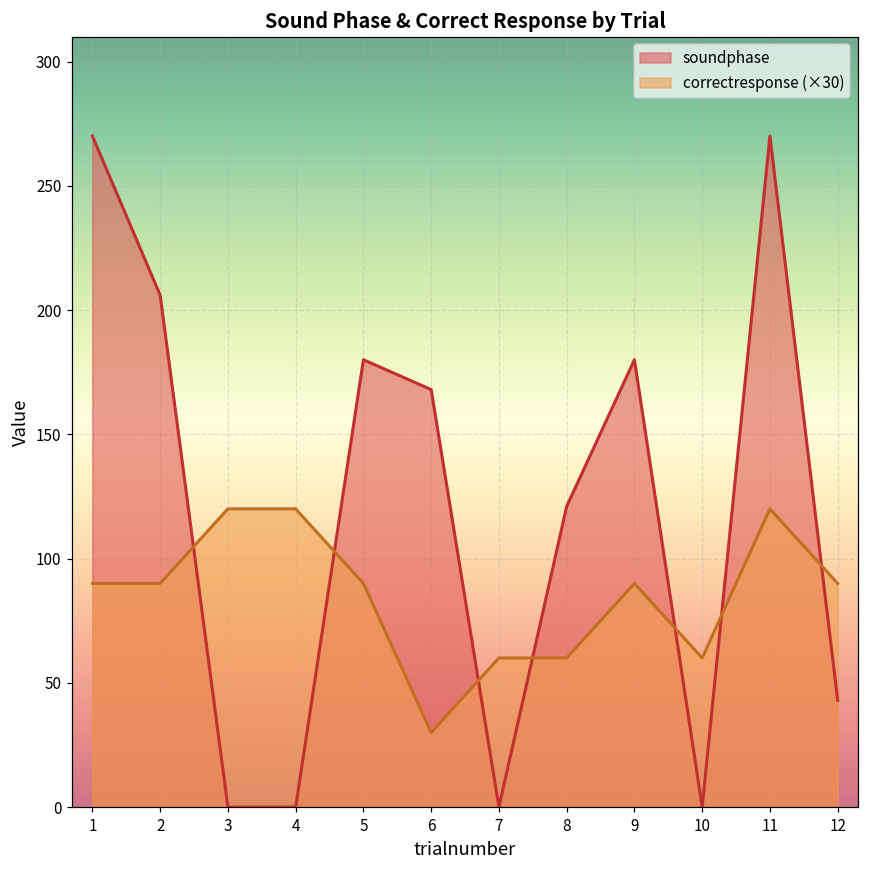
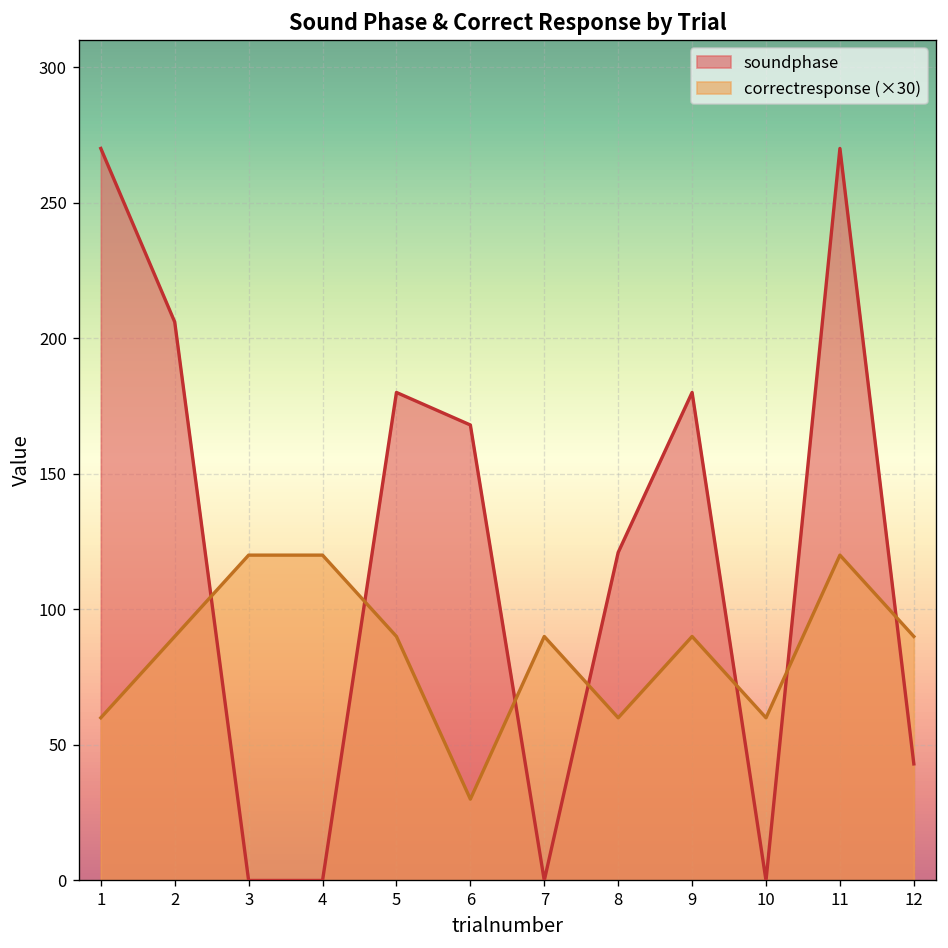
  {
    "soundphase": {
      "1": 270,
      "2": 206,
      "3": 0,
      "4": 0,
      "5": 180,
      "6": 168,
      "7": 0,
      "8": 121,
      "9": 180,
      "10": 0,
      "11": 270,
      "12": 43
    },
    "correctresponse (×30)": {
-     "1": 90,
+     "1": 60,
      "2": 90,
      "3": 120,
      "4": 120,
      "5": 90,
      "6": 30,
-     "7": 60,
+     "7": 90,
      "8": 60,
      "9": 90,
      "10": 60,
      "11": 120,
      "12": 90
    }
  }
